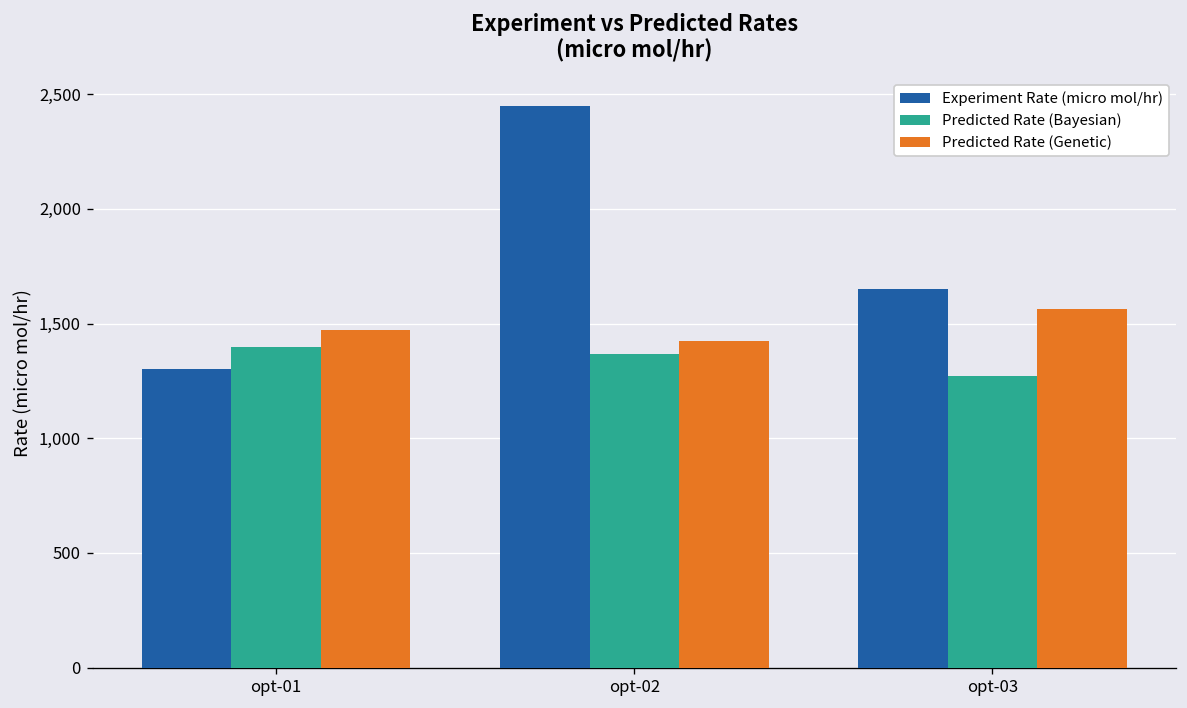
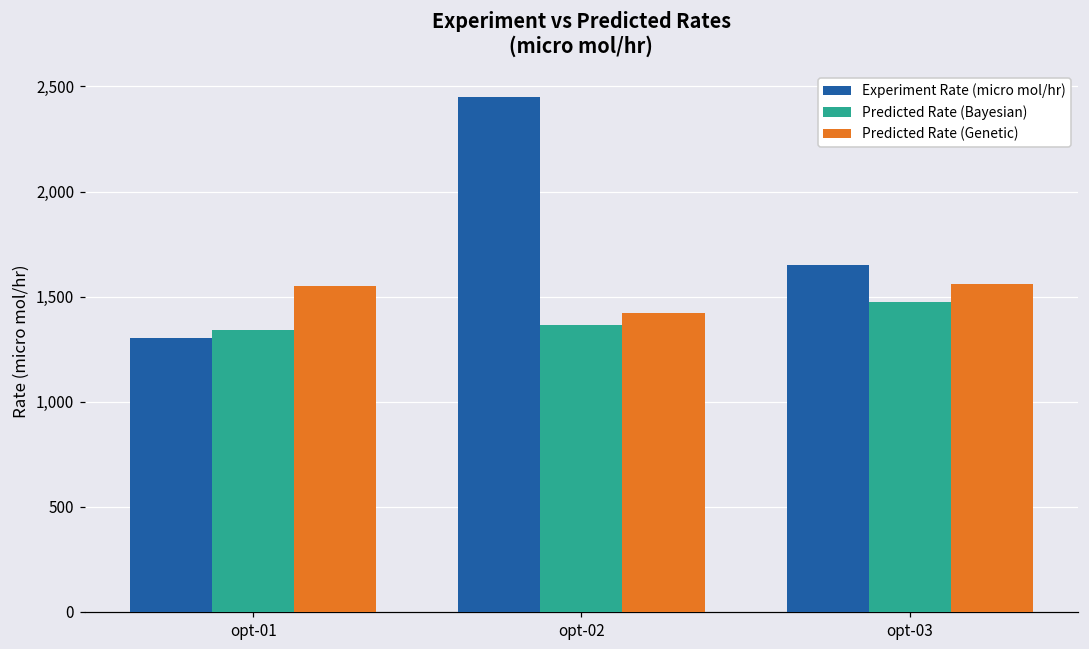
  {
    "Experiment Rate (micro mol/hr)": {
      "opt-01": "1,300",
      "opt-02": "2,450",
      "opt-03": "1,650"
    },
    "Predicted Rate (Bayesian)": {
-     "opt-01": "1,400",
+     "opt-01": "1,340",
      "opt-02": "1,370",
-     "opt-03": "1,270"
+     "opt-03": "1,480"
    },
    "Predicted Rate (Genetic)": {
-     "opt-01": "1,470",
+     "opt-01": "1,550",
      "opt-02": "1,420",
      "opt-03": "1,560"
    }
  }
